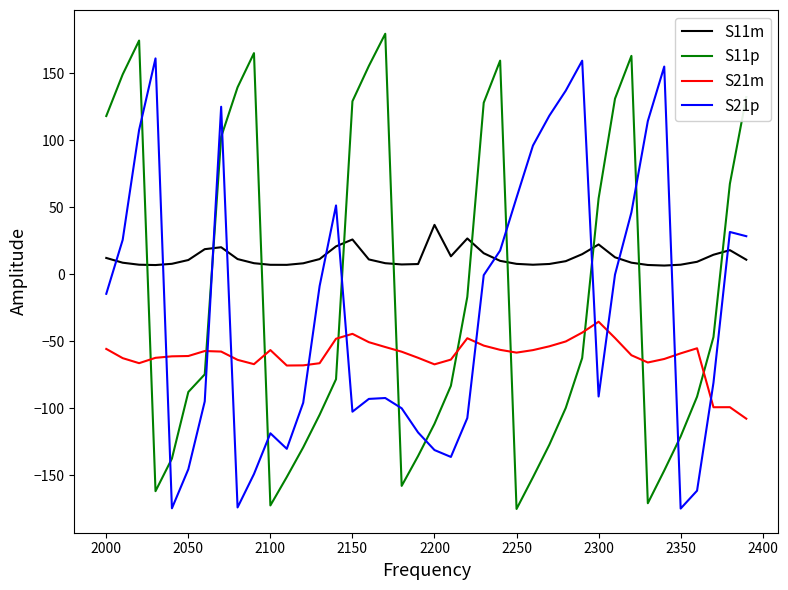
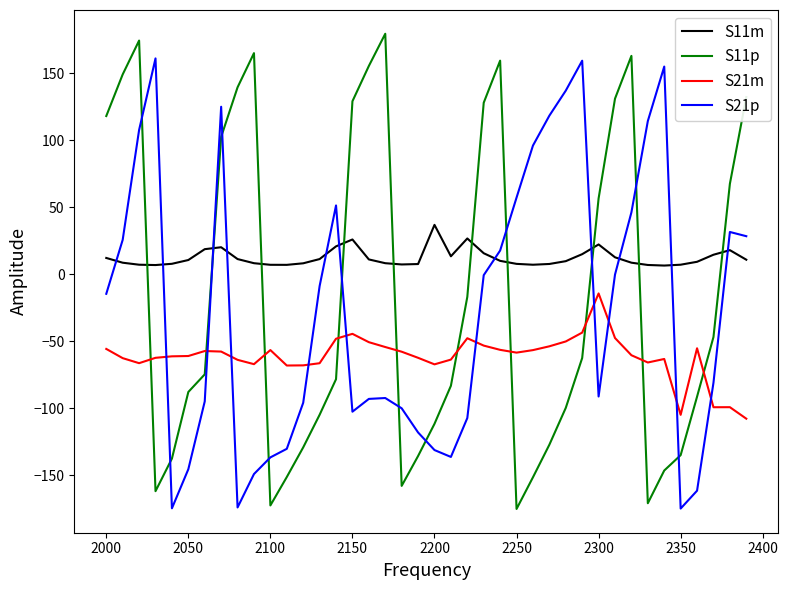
  {
    "S11m": {
      "2000": 12,
      "2050": 11,
      "2100": 7,
      "2150": 26,
      "2200": 37,
      "2250": 8,
      "2300": 22,
      "2350": 7
    },
    "S11p": {
      "2000": 118,
      "2050": -88,
      "2100": -173,
      "2150": 129,
      "2200": -112,
      "2250": -175,
      "2300": 57,
-     "2350": -121
+     "2350": -135
    },
    "S21m": {
      "2000": -56,
      "2050": -61,
      "2100": -57,
      "2150": -44,
      "2200": -67,
      "2250": -58,
-     "2300": -35,
-     "2350": -59
+     "2300": -14,
+     "2350": -105
    },
    "S21p": {
      "2000": -15,
      "2050": -146,
-     "2100": -119,
+     "2100": -137,
      "2150": -103,
      "2200": -131,
      "2250": 57,
      "2300": -91,
      "2350": -175
    }
  }
